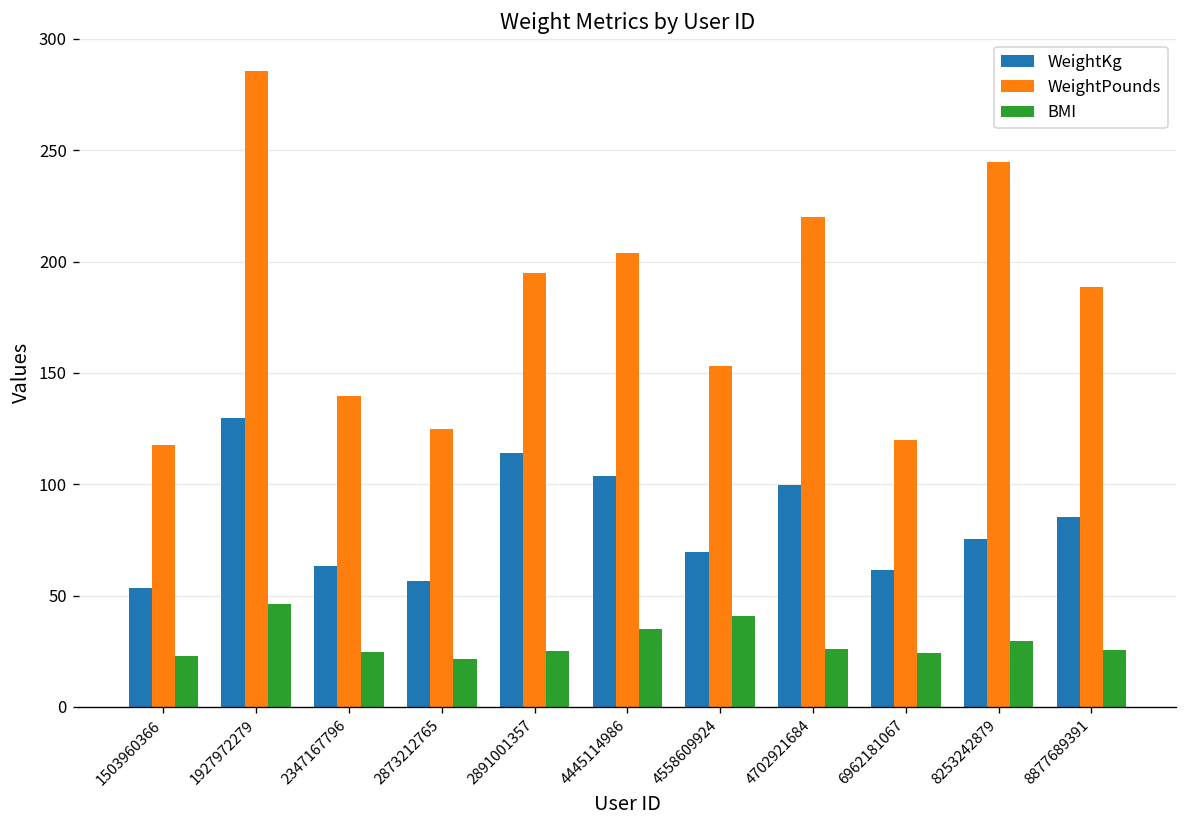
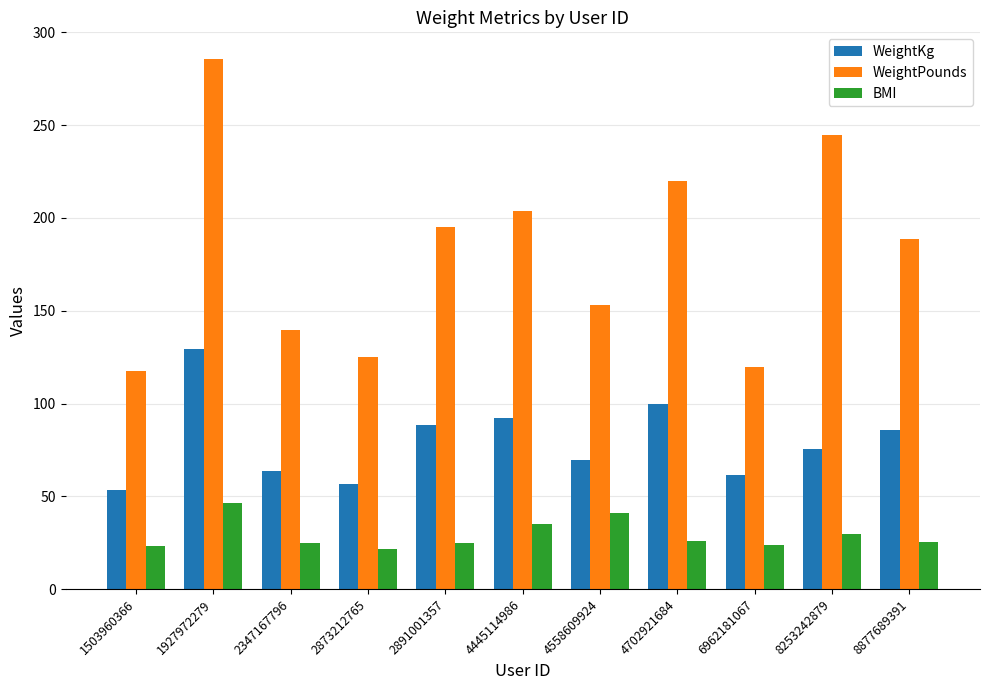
  {
    "WeightKg": {
      "1503960366": 53,
      "1927972279": 130,
      "2347167796": 63,
      "2873212765": 57,
-     "2891001357": 114,
-     "4445114986": 104,
+     "2891001357": 88,
+     "4445114986": 92,
      "4558609924": 69,
      "4702921684": 100,
      "6962181067": 62,
      "8253242879": 76,
      "8877689391": 86
    },
    "WeightPounds": {
      "1503960366": 118,
      "1927972279": 286,
      "2347167796": 140,
      "2873212765": 125,
      "2891001357": 195,
      "4445114986": 204,
      "4558609924": 153,
      "4702921684": 220,
      "6962181067": 120,
      "8253242879": 245,
      "8877689391": 188
    },
    "BMI": {
      "1503960366": 23,
      "1927972279": 46,
      "2347167796": 25,
      "2873212765": 21,
      "2891001357": 25,
      "4445114986": 35,
      "4558609924": 41,
      "4702921684": 26,
      "6962181067": 24,
      "8253242879": 30,
      "8877689391": 26
    }
  }
